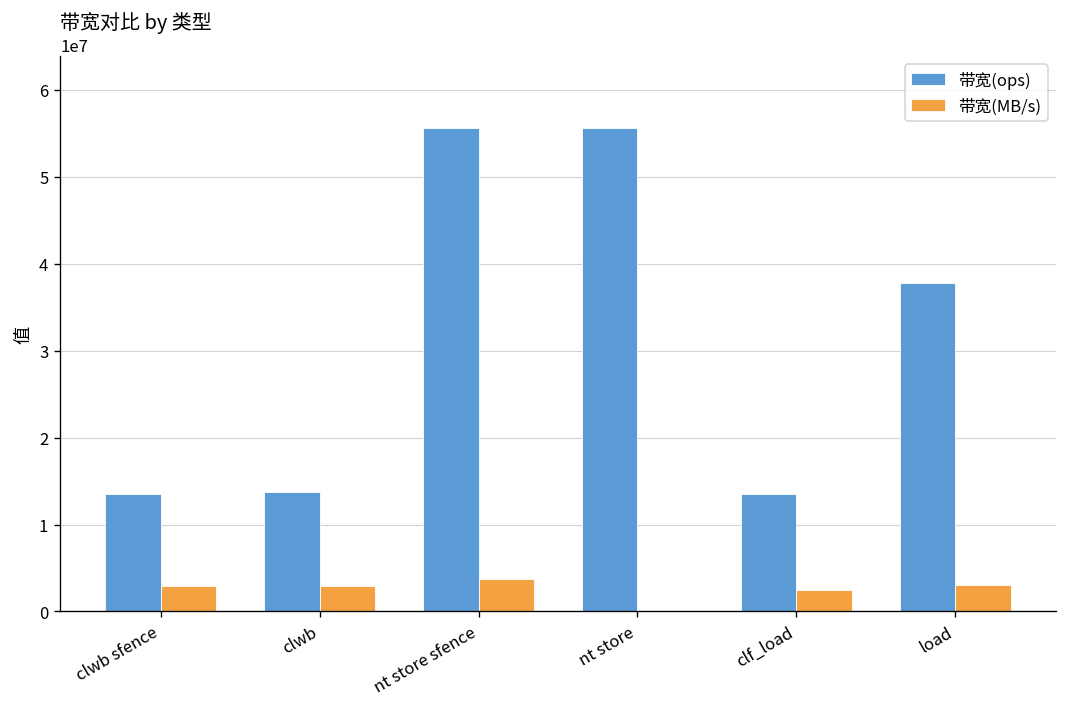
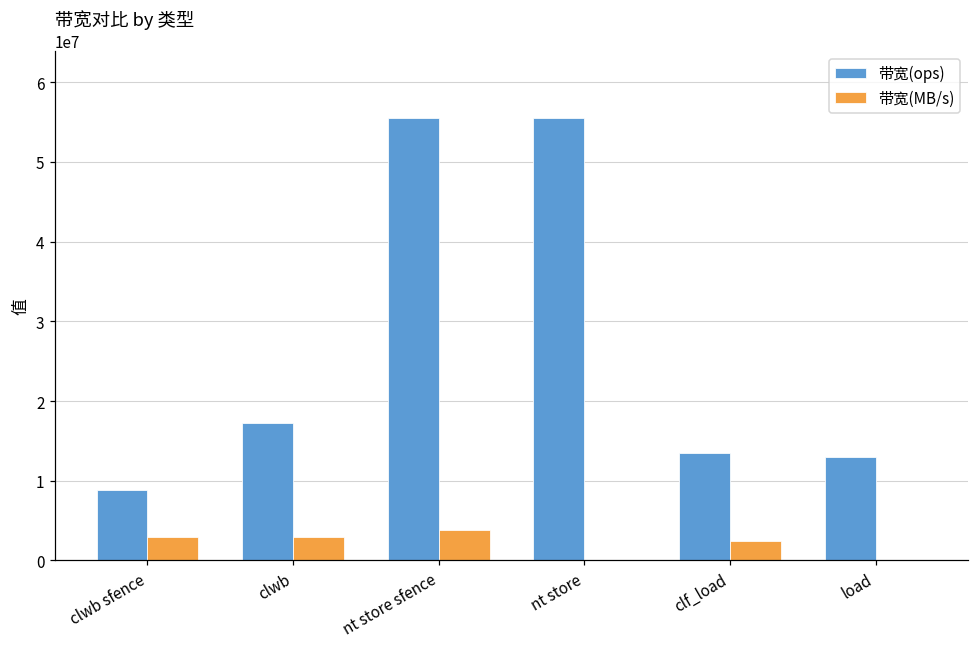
  {
    "带宽(ops)": {
-     "clwb sfence": 14000000,
-     "clwb": 14000000,
+     "clwb sfence": 9000000,
+     "clwb": 17000000,
      "nt store sfence": 56000000,
      "nt store": 56000000,
      "clf_load": 14000000,
-     "load": 38000000
+     "load": 13000000
    },
    "带宽(MB/s)": {
      "clwb sfence": 3000000,
      "clwb": 3000000,
      "nt store sfence": 4000000,
      "clf_load": 2000000,
-     "load": 3000000
+     "load": 0
    }
  }
